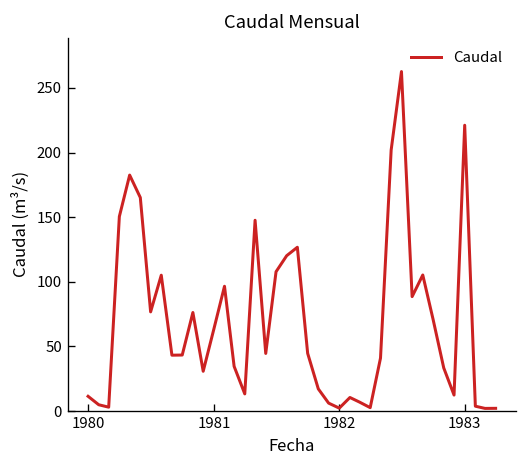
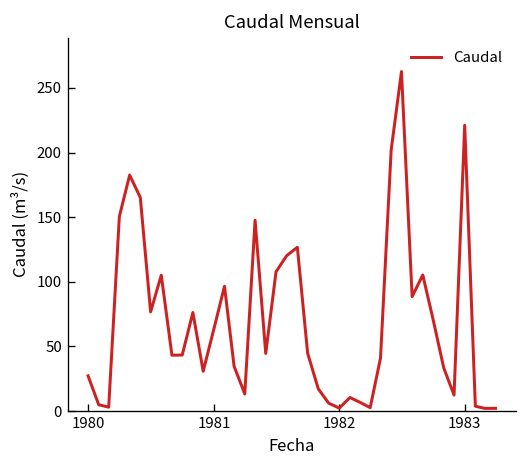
  {
-   "1980": 11,
+   "1980": 27,
    "1981": 63,
    "1982": 2,
    "1983": 221
  }
